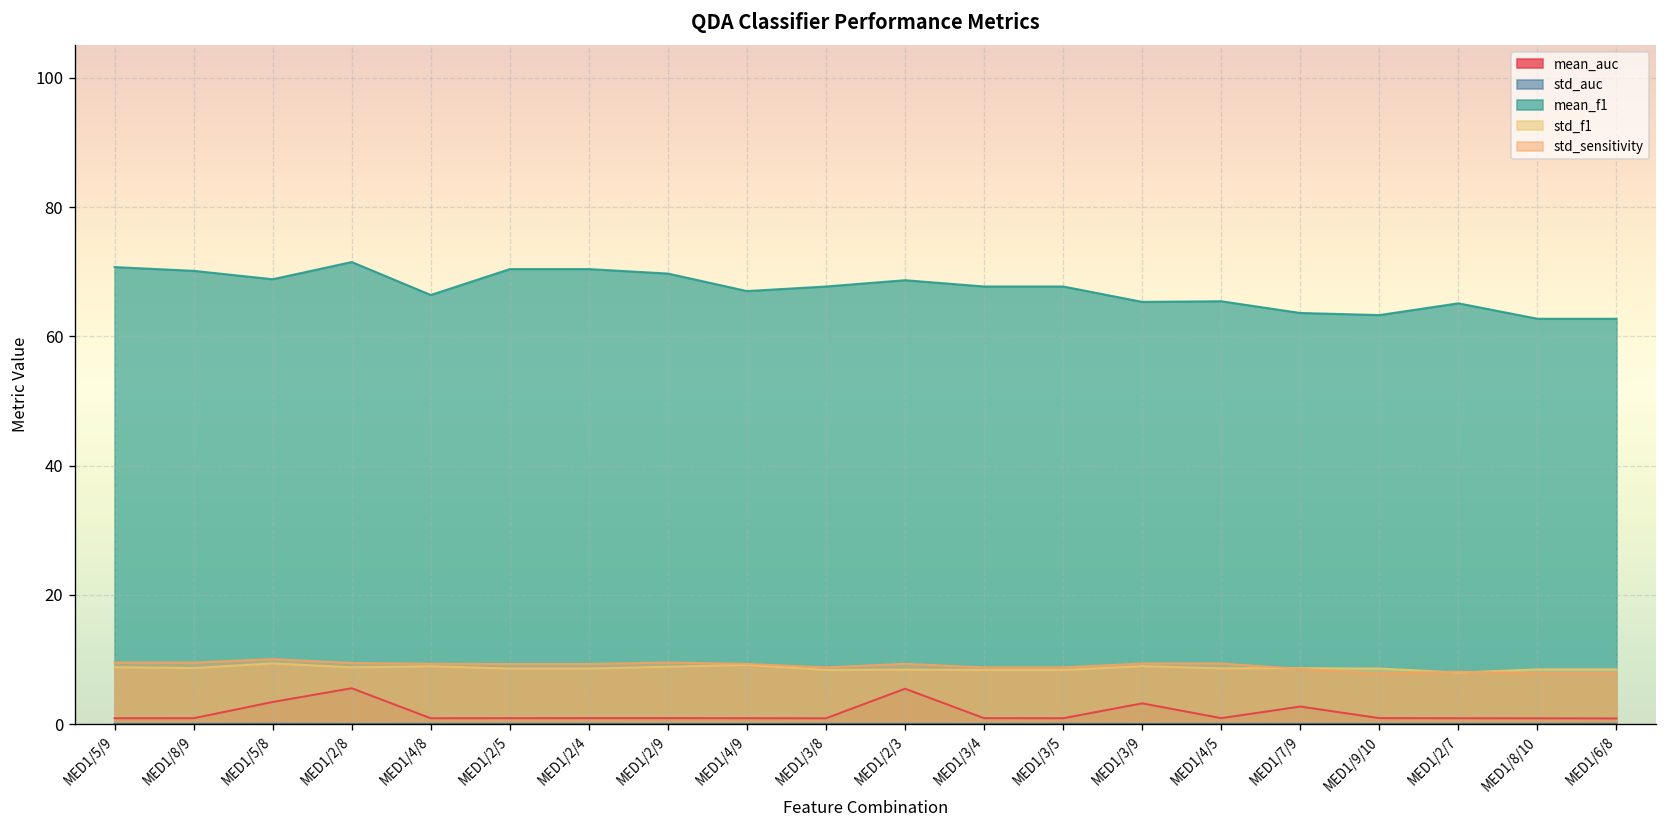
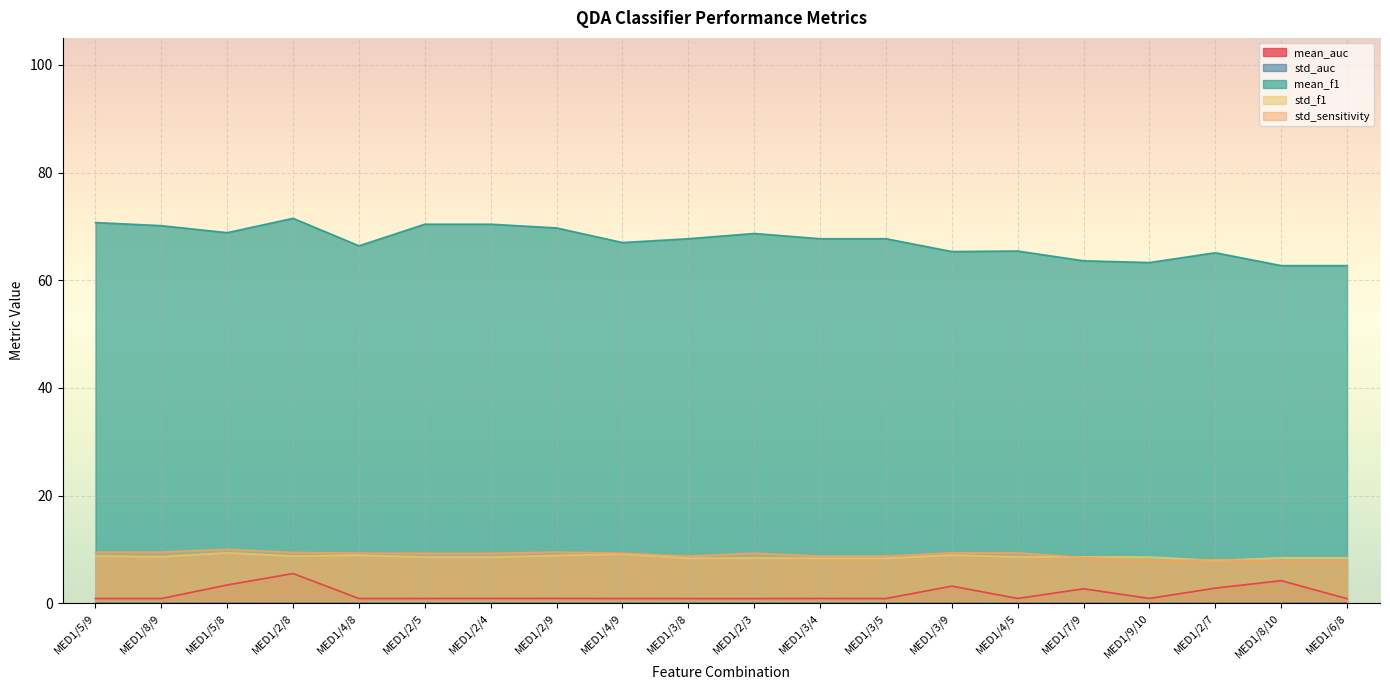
  {
    "mean_auc": {
      "MED1/5/9": 1,
      "MED1/8/9": 1,
      "MED1/5/8": 3,
      "MED1/2/8": 6,
      "MED1/4/8": 1,
      "MED1/2/5": 1,
      "MED1/2/4": 1,
      "MED1/2/9": 1,
      "MED1/4/9": 1,
      "MED1/3/8": 1,
-     "MED1/2/3": 5,
+     "MED1/2/3": 1,
      "MED1/3/4": 1,
      "MED1/3/5": 1,
      "MED1/3/9": 3,
      "MED1/4/5": 1,
      "MED1/7/9": 3,
      "MED1/9/10": 1,
-     "MED1/2/7": 1,
-     "MED1/8/10": 1,
+     "MED1/2/7": 3,
+     "MED1/8/10": 4,
      "MED1/6/8": 1
    }
  }
